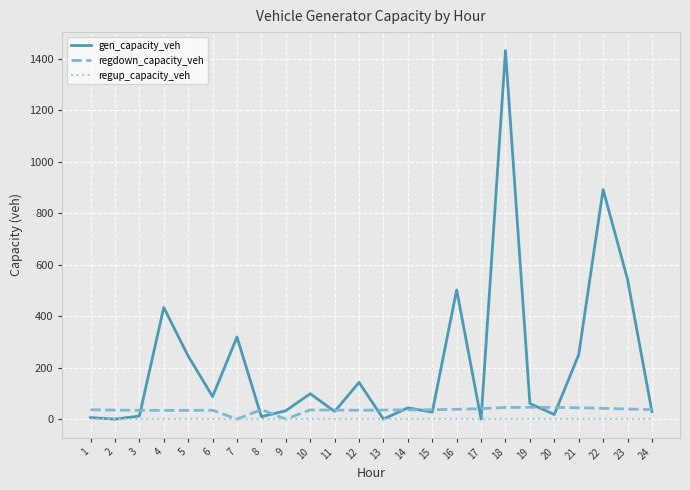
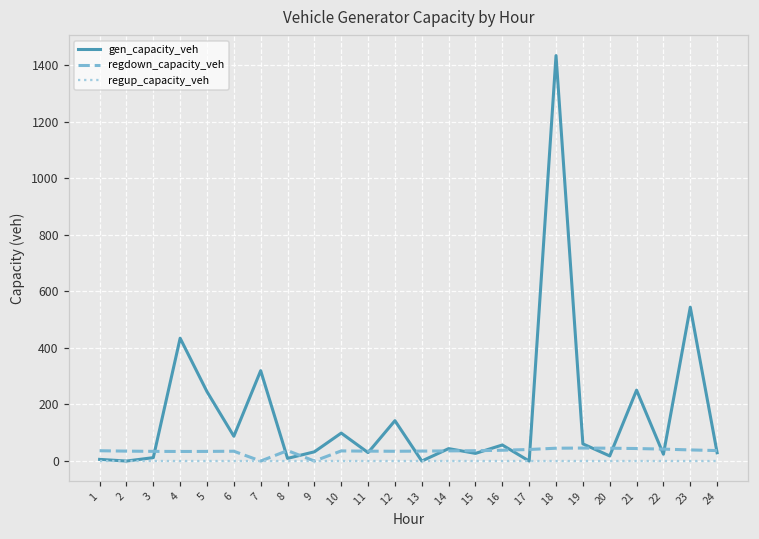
  {
    "gen_capacity_veh": {
      "3": 10,
      "4": 430,
      "5": 250,
      "6": 90,
      "7": 320,
      "9": 30,
      "10": 100,
      "12": 140,
-     "16": 500,
+     "16": 60,
      "18": 1430,
      "19": 60,
      "20": 20,
      "21": 250,
-     "22": 890,
+     "22": 20,
      "23": 540
    }
  }
